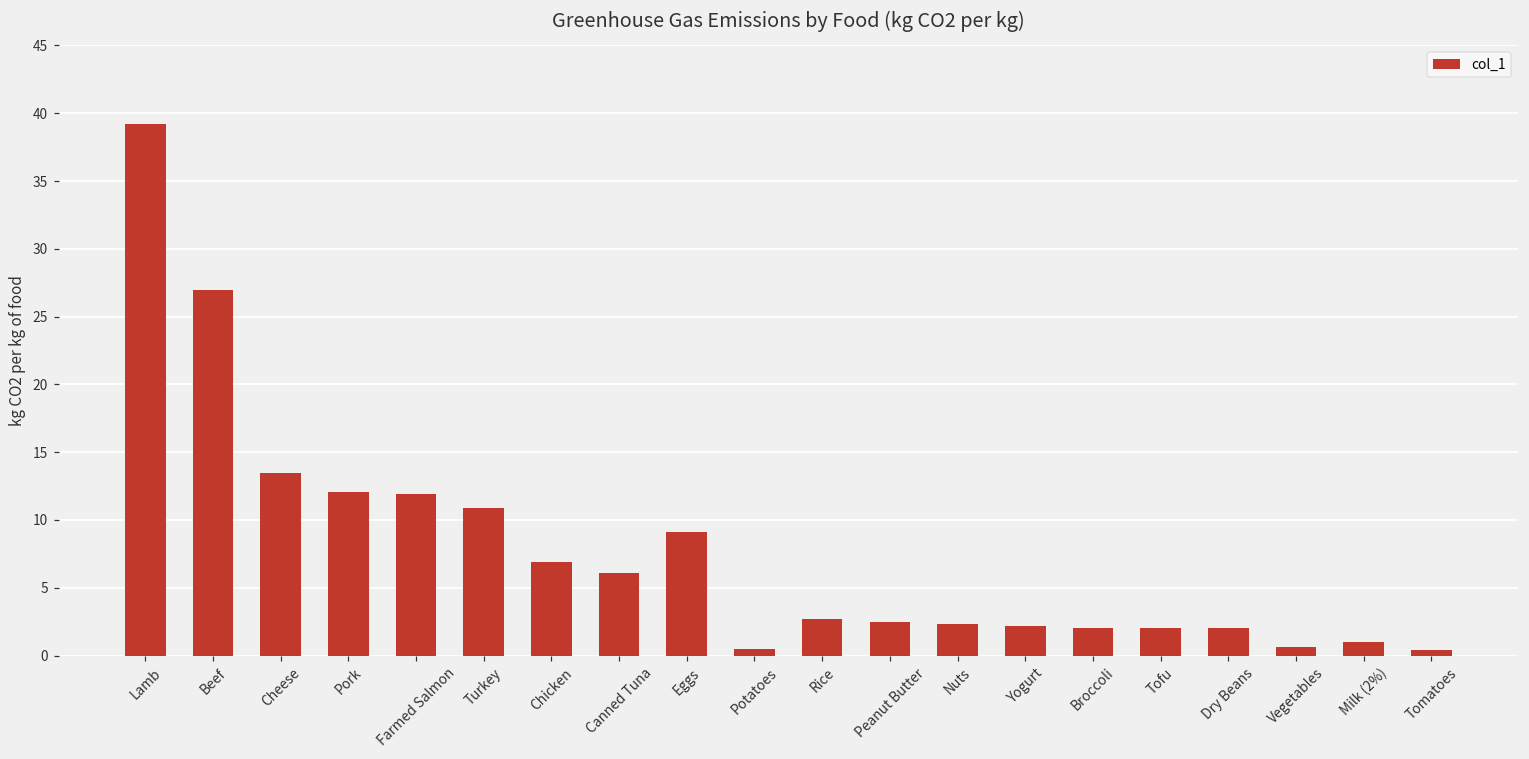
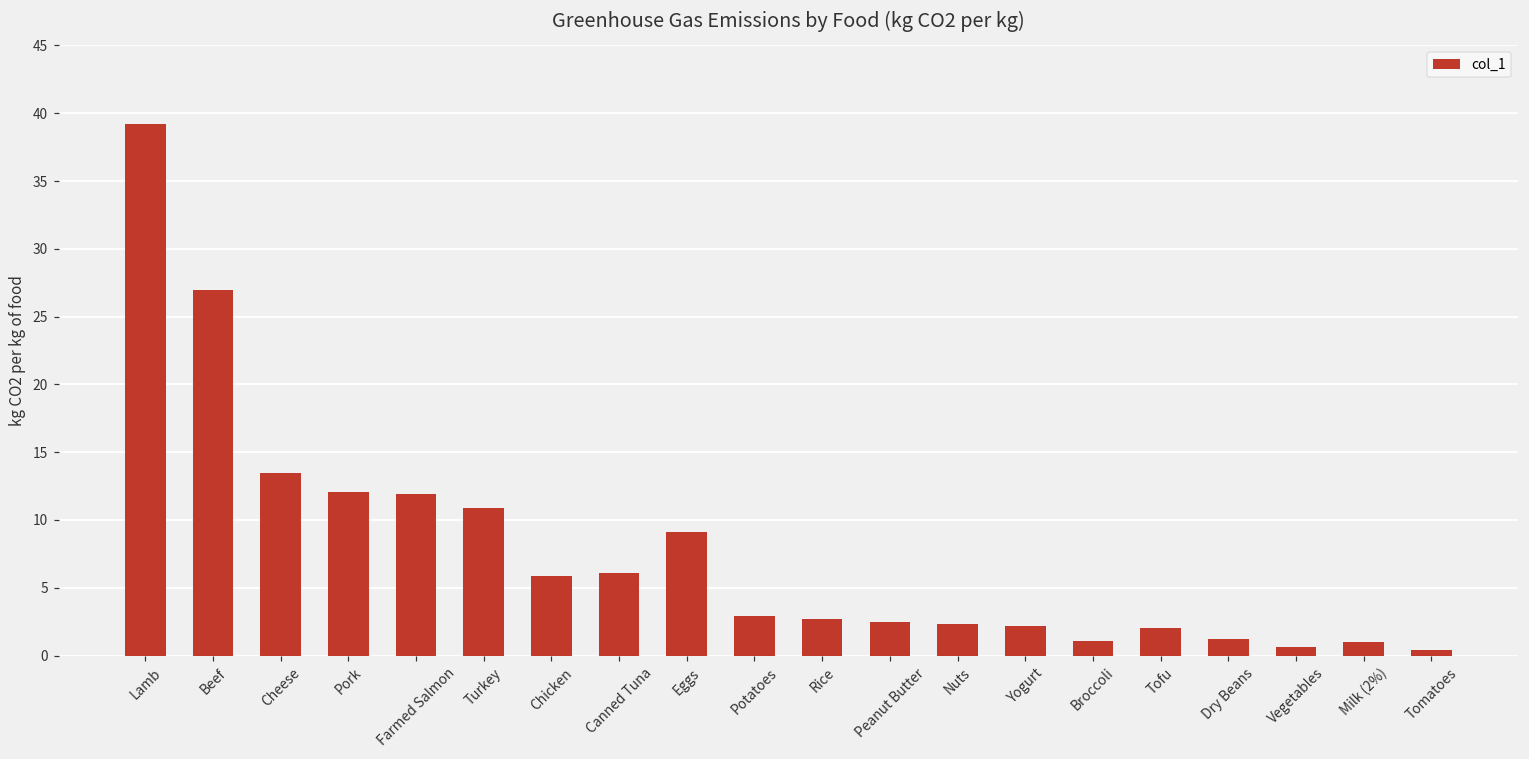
  {
    "Lamb": 39.2,
    "Beef": 27.0,
    "Cheese": 13.5,
    "Pork": 12.1,
    "Farmed Salmon": 11.9,
    "Turkey": 10.9,
-   "Chicken": 6.9,
+   "Chicken": 5.9,
    "Canned Tuna": 6.1,
    "Eggs": 9.1,
-   "Potatoes": 0.5,
+   "Potatoes": 2.9,
    "Rice": 2.7,
    "Peanut Butter": 2.5,
    "Nuts": 2.3,
    "Yogurt": 2.2,
-   "Broccoli": 2.0,
+   "Broccoli": 1.1,
    "Tofu": 2.0,
-   "Dry Beans": 2.0,
+   "Dry Beans": 1.2,
    "Vegetables": 0.6,
    "Milk (2%)": 1.0,
    "Tomatoes": 0.4
  }
